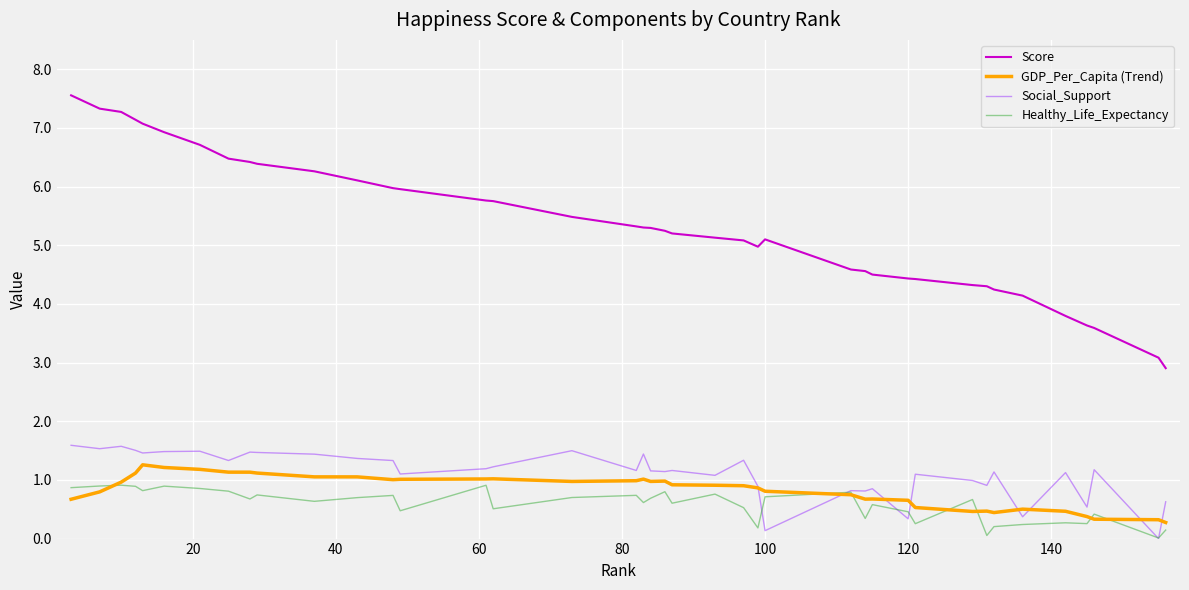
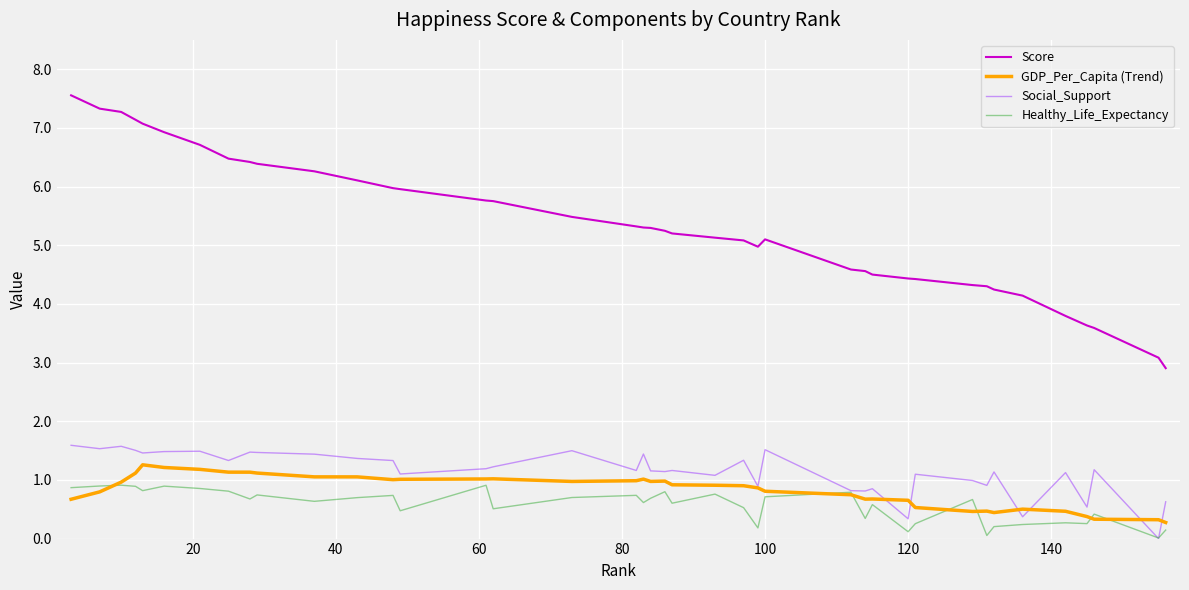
  {
    "Score": {
      "100": 5.1,
      "120": 4.4
    },
    "GDP_Per_Capita (Trend)": {
      "100": 0.8,
      "120": 0.7
    },
    "Social_Support": {
-     "100": 0.1,
+     "100": 1.5,
      "120": 0.3
    },
    "Healthy_Life_Expectancy": {
      "100": 0.7,
-     "120": 0.5
+     "120": 0.1
    }
  }
